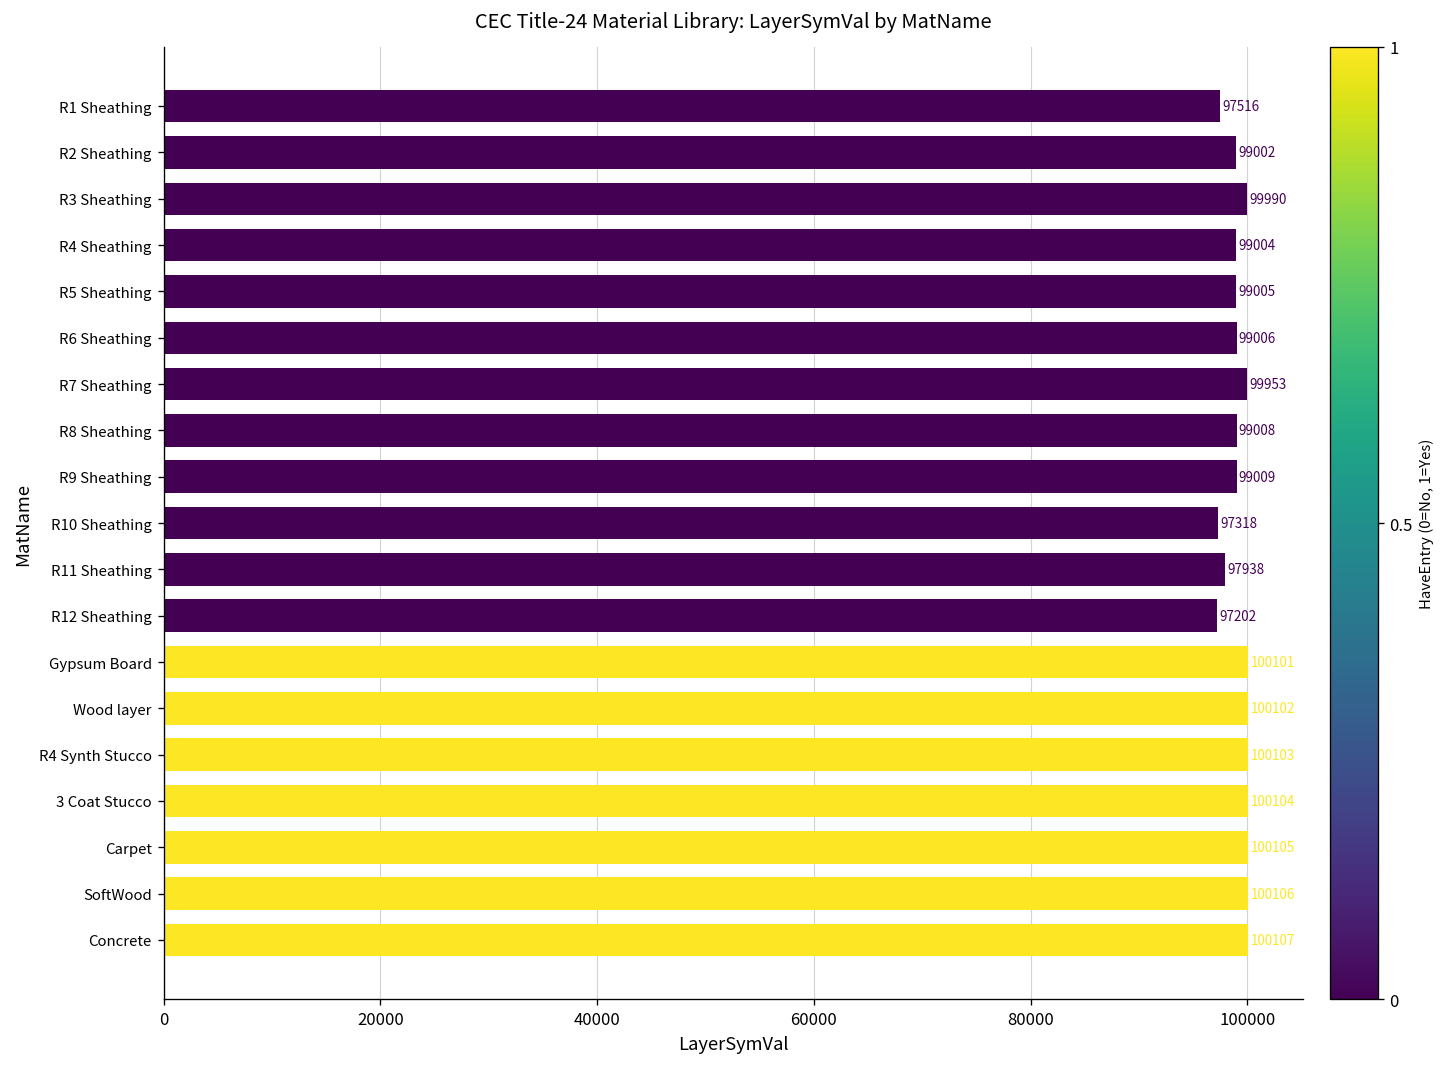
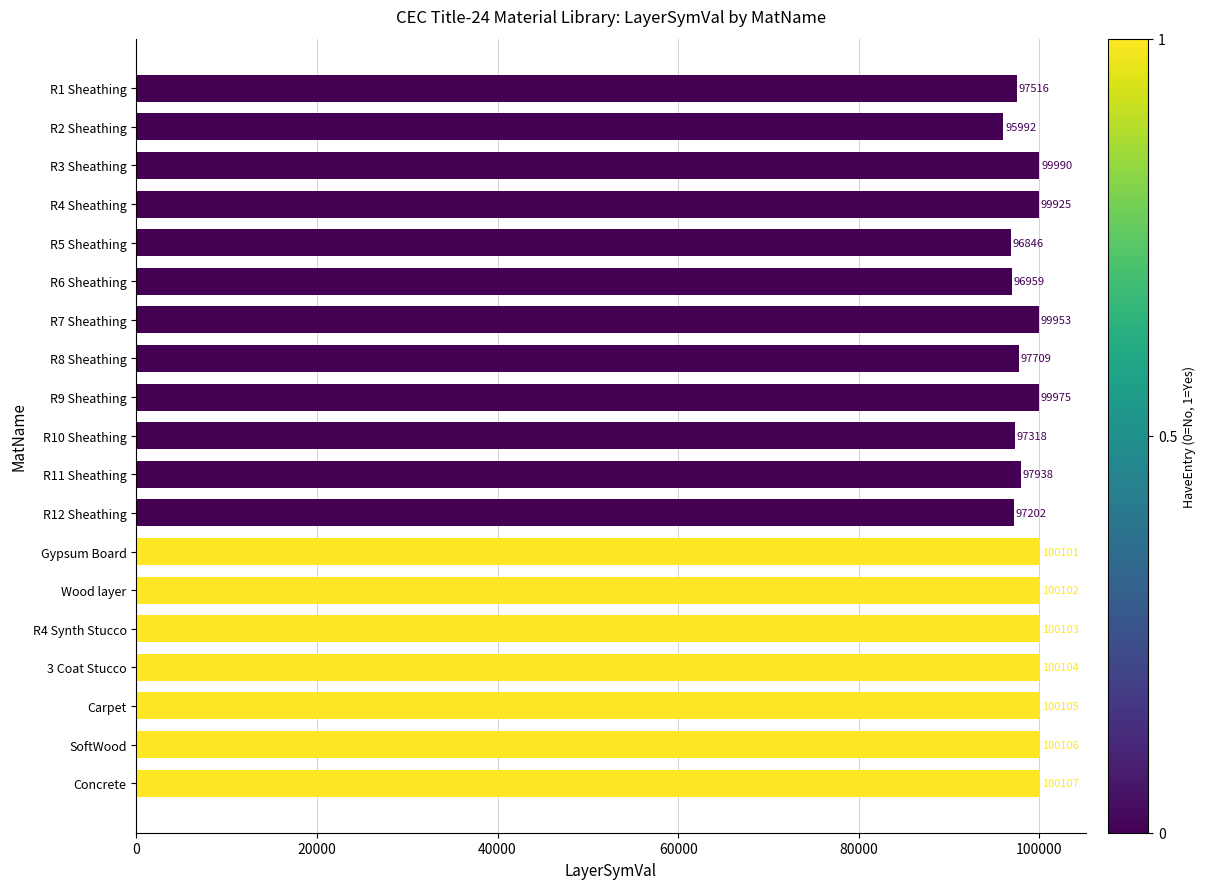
  {
    "R1 Sheathing": 97516,
-   "R2 Sheathing": 99002,
+   "R2 Sheathing": 95992,
    "R3 Sheathing": 99990,
-   "R4 Sheathing": 99004,
-   "R5 Sheathing": 99005,
-   "R6 Sheathing": 99006,
+   "R4 Sheathing": 99925,
+   "R5 Sheathing": 96846,
+   "R6 Sheathing": 96959,
    "R7 Sheathing": 99953,
-   "R8 Sheathing": 99008,
-   "R9 Sheathing": 99009,
+   "R8 Sheathing": 97709,
+   "R9 Sheathing": 99975,
    "R10 Sheathing": 97318,
    "R11 Sheathing": 97938,
    "R12 Sheathing": 97202,
    "Gypsum Board": 100101,
    "Wood layer": 100102,
    "R4 Synth Stucco": 100103,
    "3 Coat Stucco": 100104,
    "Carpet": 100105,
    "SoftWood": 100106,
    "Concrete": 100107
  }
